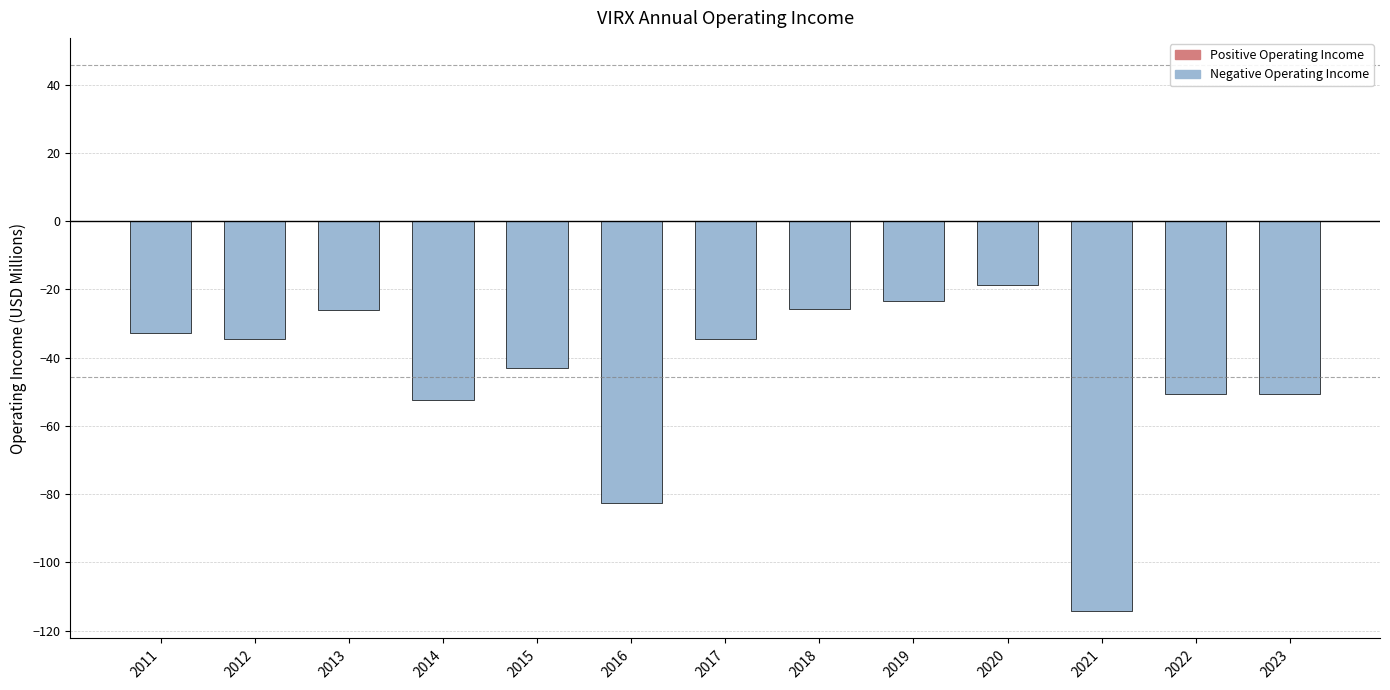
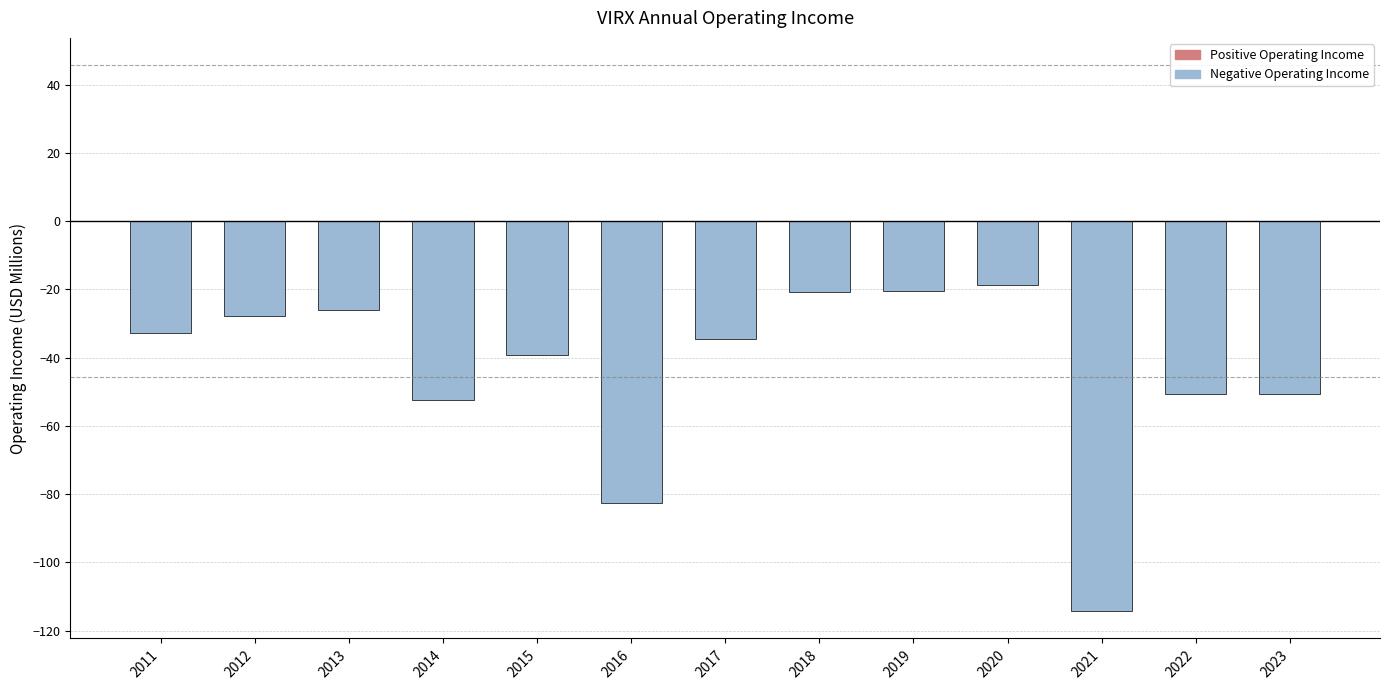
  {
    "2011": -33,
-   "2012": -35,
+   "2012": -28,
    "2013": -26,
    "2014": -53,
-   "2015": -43,
+   "2015": -39,
    "2016": -83,
    "2017": -34,
-   "2018": -26,
-   "2019": -23,
+   "2018": -21,
+   "2019": -20,
    "2020": -19,
    "2021": -114,
    "2022": -51,
    "2023": -51
  }
